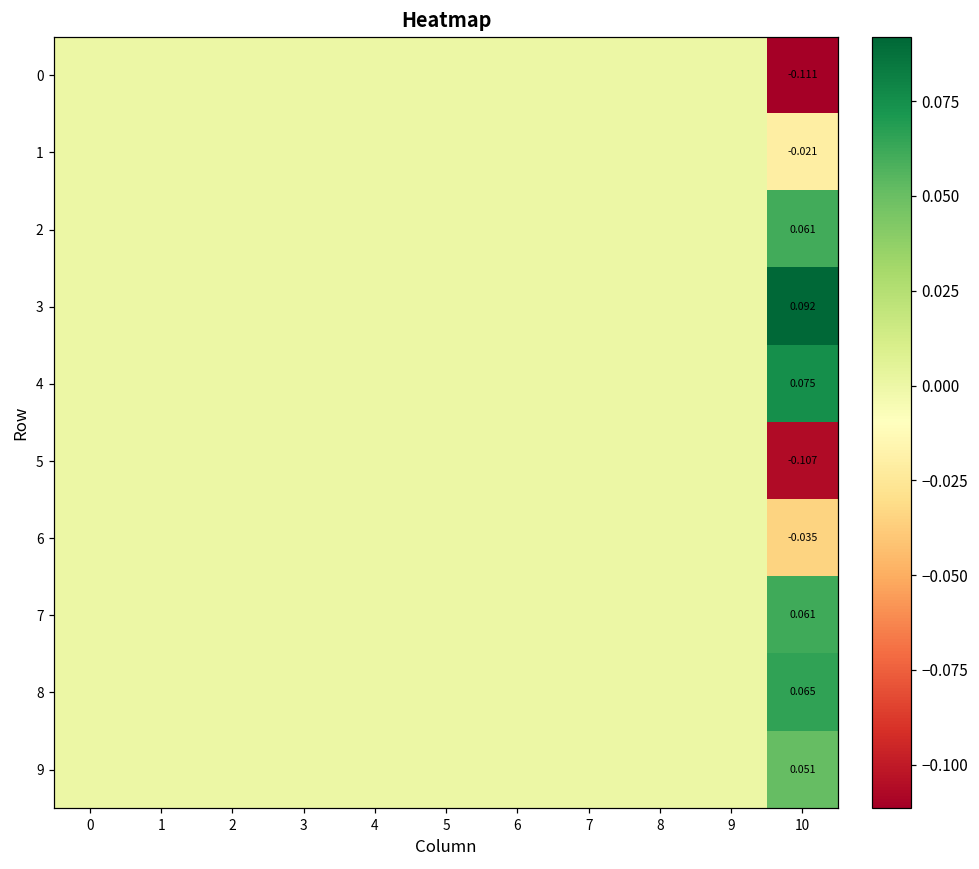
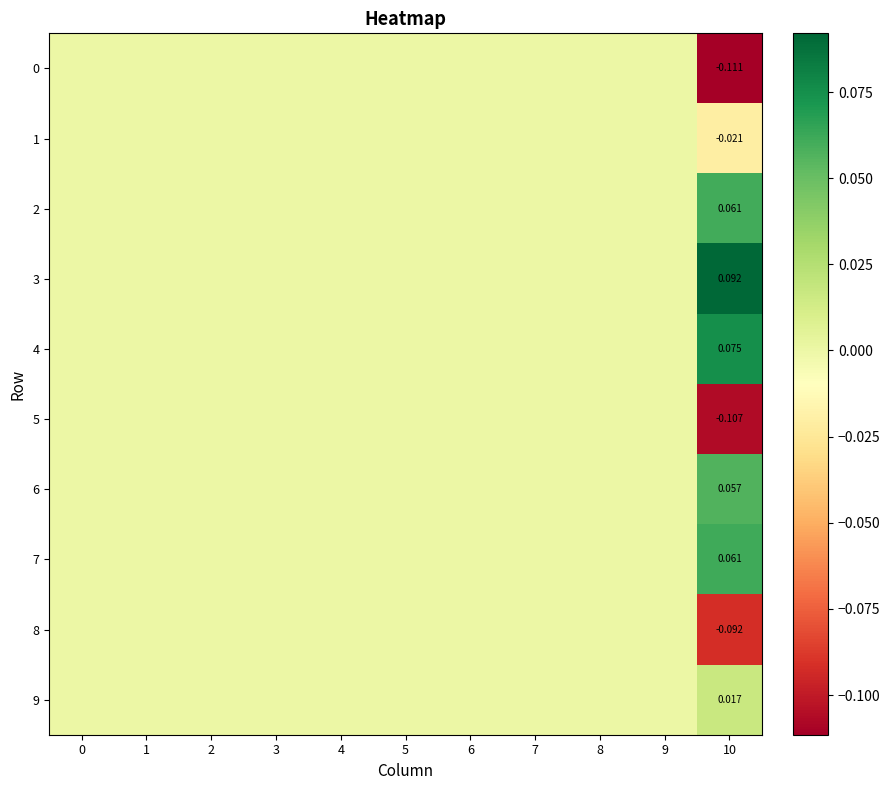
  {
    "0": {
      "10": -0.111
    },
    "1": {
      "10": -0.021
    },
    "2": {
      "10": 0.061
    },
    "3": {
      "10": 0.092
    },
    "4": {
      "10": 0.075
    },
    "5": {
      "10": -0.107
    },
    "6": {
-     "10": -0.035
+     "10": 0.057
    },
    "7": {
      "10": 0.061
    },
    "8": {
-     "10": 0.065
+     "10": -0.092
    },
    "9": {
-     "10": 0.051
+     "10": 0.017
    }
  }
